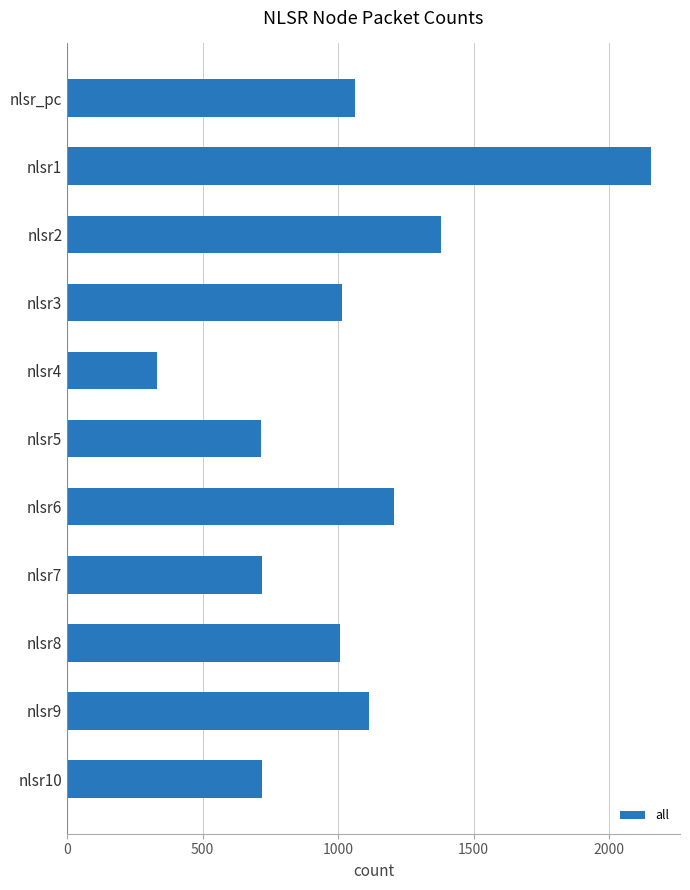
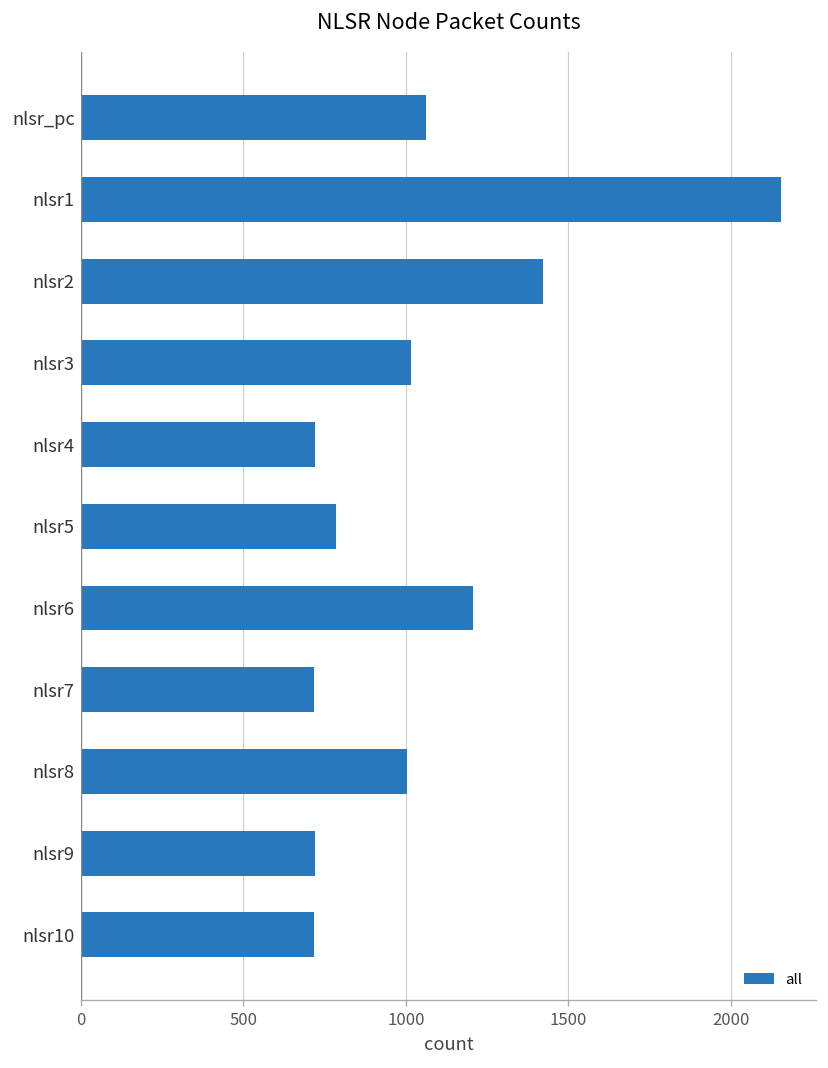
  {
    "nlsr_pc": 1060,
    "nlsr1": 2150,
-   "nlsr2": 1380,
+   "nlsr2": 1420,
    "nlsr3": 1020,
-   "nlsr4": 330,
-   "nlsr5": 710,
+   "nlsr4": 720,
+   "nlsr5": 790,
    "nlsr6": 1210,
    "nlsr7": 720,
    "nlsr8": 1010,
-   "nlsr9": 1110,
+   "nlsr9": 720,
    "nlsr10": 720
  }
